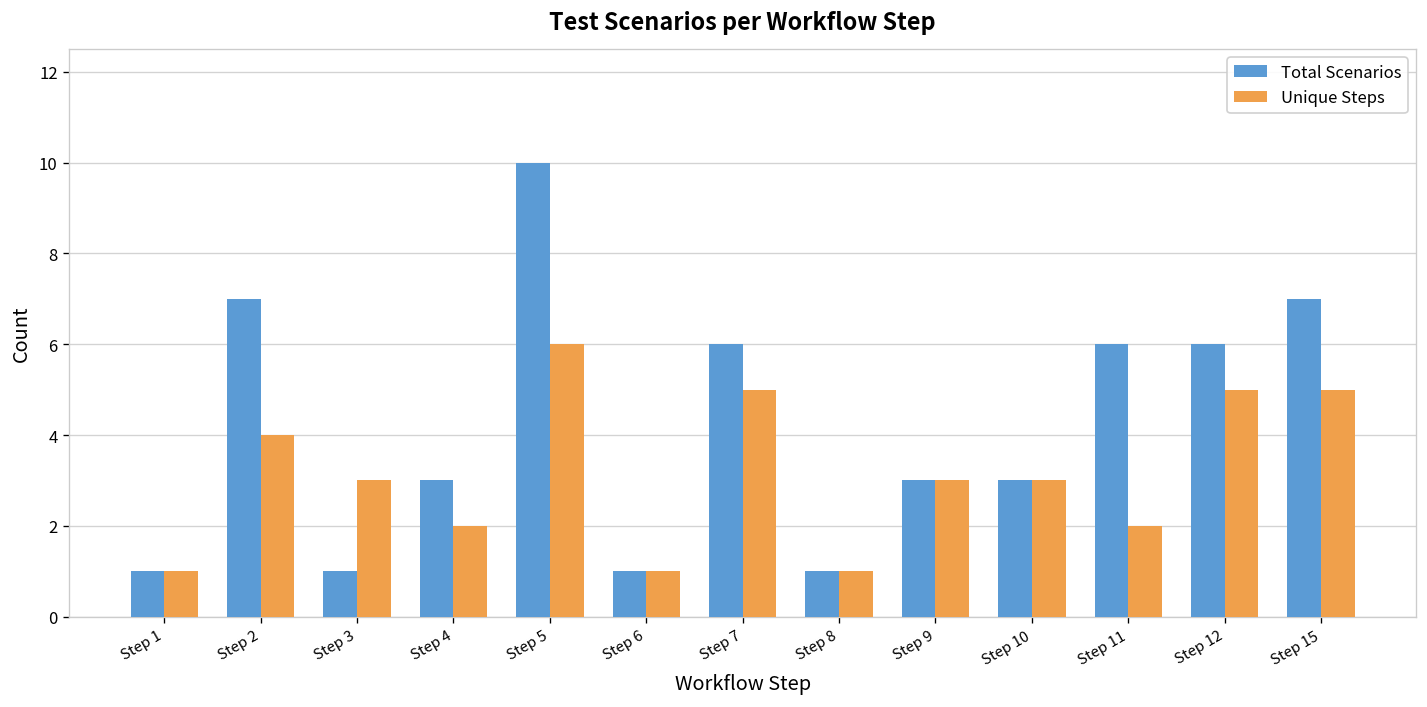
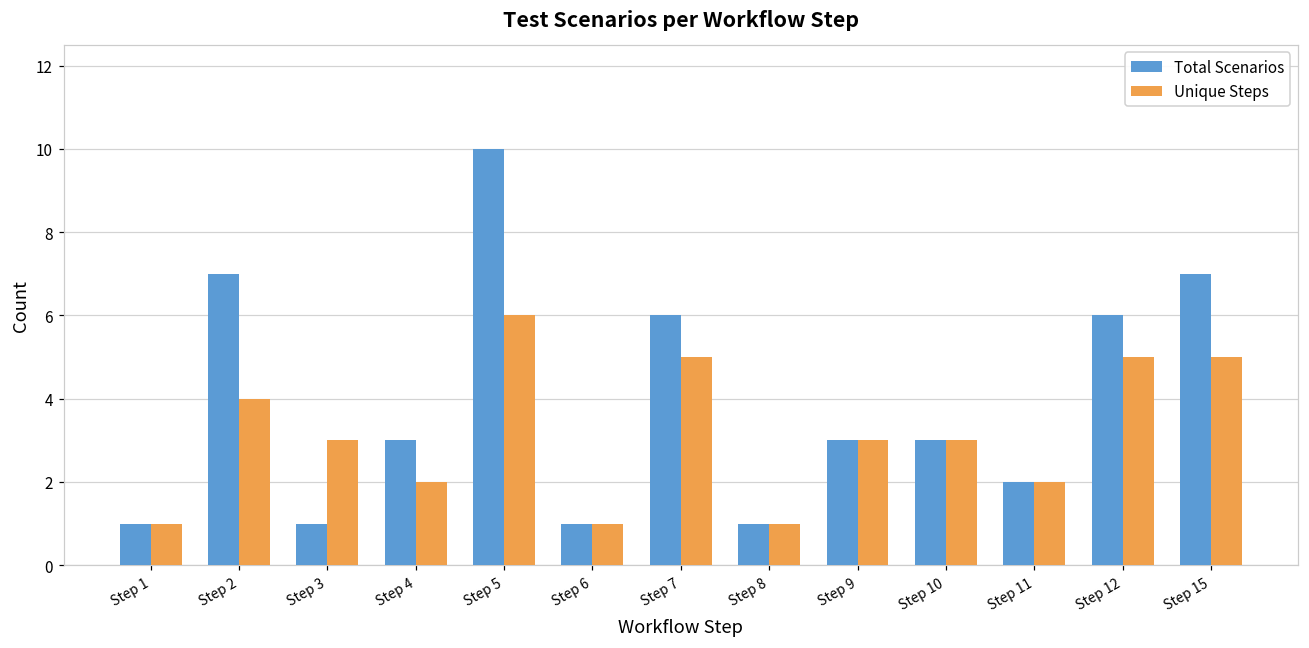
  {
    "Total Scenarios": {
      "Step 1": 1,
      "Step 2": 7,
      "Step 3": 1,
      "Step 4": 3,
      "Step 5": 10,
      "Step 6": 1,
      "Step 7": 6,
      "Step 8": 1,
      "Step 9": 3,
      "Step 10": 3,
-     "Step 11": 6,
+     "Step 11": 2,
      "Step 12": 6,
      "Step 15": 7
    },
    "Unique Steps": {
      "Step 1": 1,
      "Step 2": 4,
      "Step 3": 3,
      "Step 4": 2,
      "Step 5": 6,
      "Step 6": 1,
      "Step 7": 5,
      "Step 8": 1,
      "Step 9": 3,
      "Step 10": 3,
      "Step 11": 2,
      "Step 12": 5,
      "Step 15": 5
    }
  }
